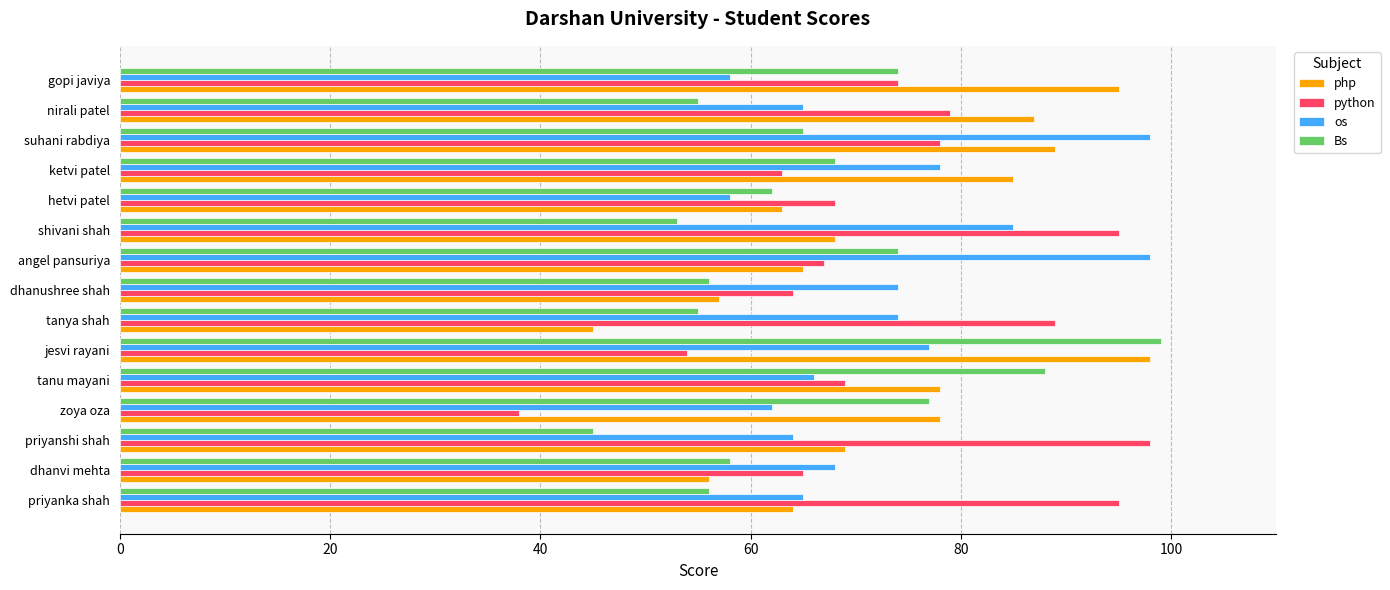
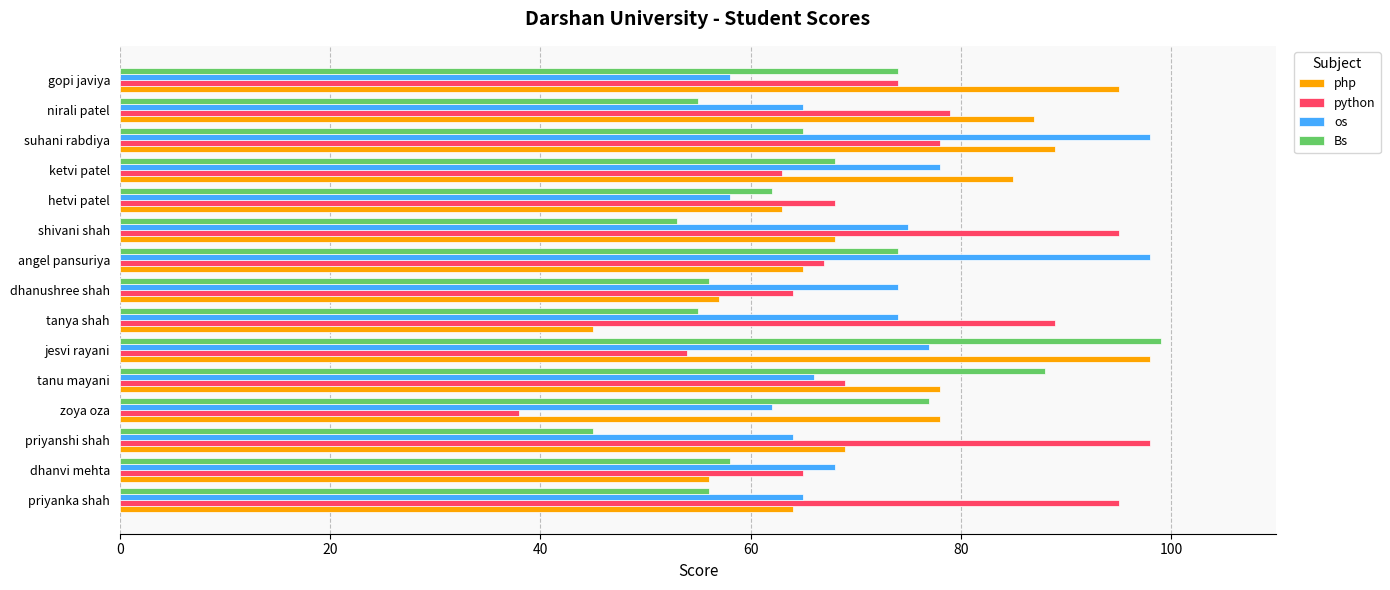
  {
    "php": {
      "gopi javiya": 95,
      "nirali patel": 87,
      "suhani rabdiya": 89,
      "ketvi patel": 85,
      "hetvi patel": 63,
      "shivani shah": 68,
      "angel pansuriya": 65,
      "dhanushree shah": 57,
      "tanya shah": 45,
      "jesvi rayani": 98,
      "tanu mayani": 78,
      "zoya oza": 78,
      "priyanshi shah": 69,
      "dhanvi mehta": 56,
      "priyanka shah": 64
    },
    "python": {
      "gopi javiya": 74,
      "nirali patel": 79,
      "suhani rabdiya": 78,
      "ketvi patel": 63,
      "hetvi patel": 68,
      "shivani shah": 95,
      "angel pansuriya": 67,
      "dhanushree shah": 64,
      "tanya shah": 89,
      "jesvi rayani": 54,
      "tanu mayani": 69,
      "zoya oza": 38,
      "priyanshi shah": 98,
      "dhanvi mehta": 65,
      "priyanka shah": 95
    },
    "os": {
      "gopi javiya": 58,
      "nirali patel": 65,
      "suhani rabdiya": 98,
      "ketvi patel": 78,
      "hetvi patel": 58,
-     "shivani shah": 85,
+     "shivani shah": 75,
      "angel pansuriya": 98,
      "dhanushree shah": 74,
      "tanya shah": 74,
      "jesvi rayani": 77,
      "tanu mayani": 66,
      "zoya oza": 62,
      "priyanshi shah": 64,
      "dhanvi mehta": 68,
      "priyanka shah": 65
    },
    "Bs": {
      "gopi javiya": 74,
      "nirali patel": 55,
      "suhani rabdiya": 65,
      "ketvi patel": 68,
      "hetvi patel": 62,
      "shivani shah": 53,
      "angel pansuriya": 74,
      "dhanushree shah": 56,
      "tanya shah": 55,
      "jesvi rayani": 99,
      "tanu mayani": 88,
      "zoya oza": 77,
      "priyanshi shah": 45,
      "dhanvi mehta": 58,
      "priyanka shah": 56
    }
  }
